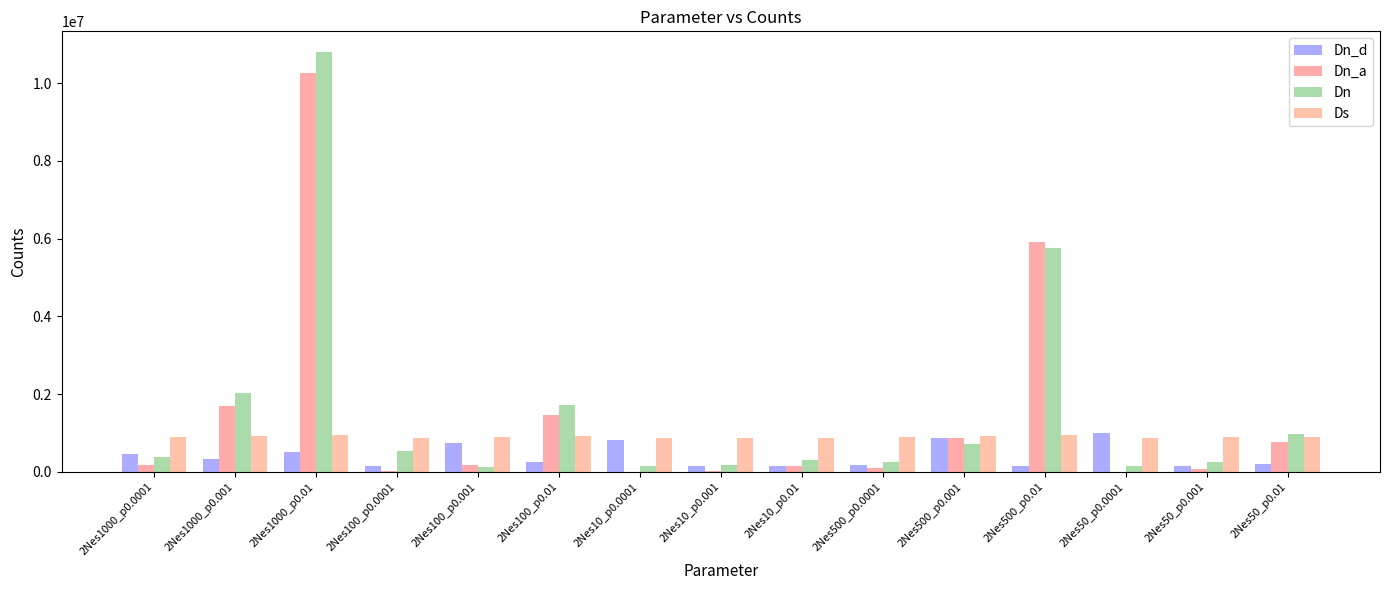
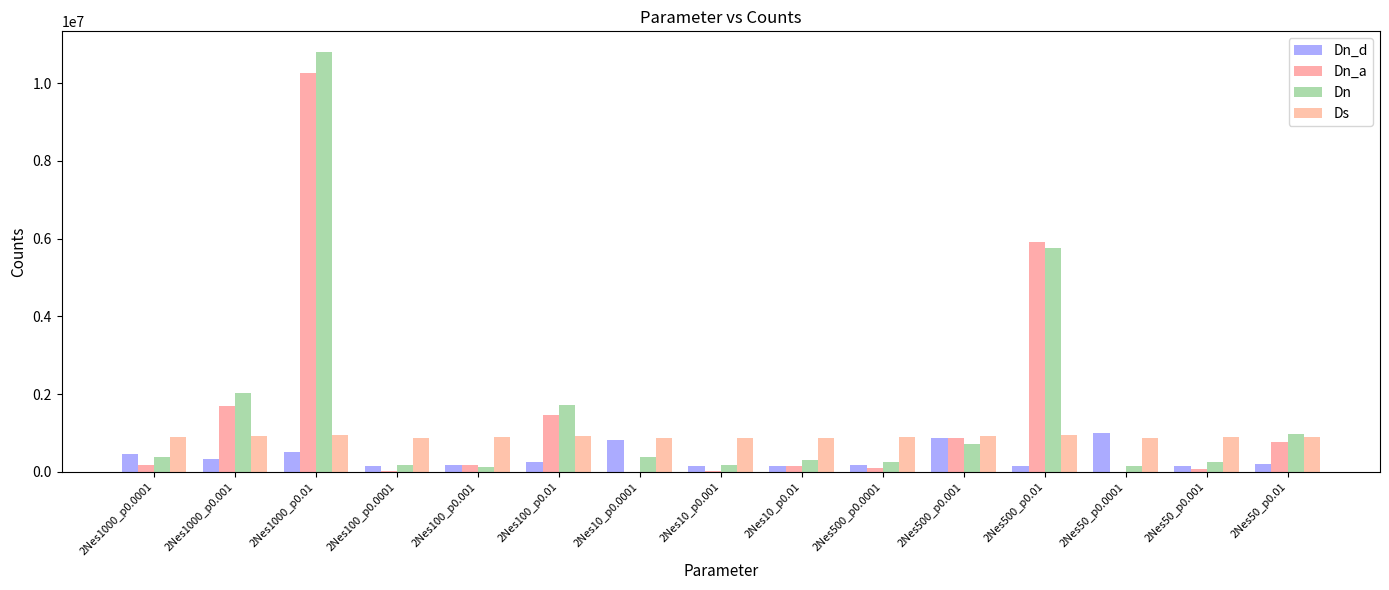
  {
    "Dn_d": {
      "2Nes1000_p0.0001": 500000,
      "2Nes1000_p0.001": 300000,
      "2Nes1000_p0.01": 500000,
      "2Nes100_p0.0001": 200000,
-     "2Nes100_p0.001": 800000,
+     "2Nes100_p0.001": 200000,
      "2Nes100_p0.01": 300000,
      "2Nes10_p0.0001": 800000,
      "2Nes10_p0.001": 200000,
      "2Nes10_p0.01": 200000,
      "2Nes500_p0.0001": 200000,
      "2Nes500_p0.001": 900000,
      "2Nes500_p0.01": 200000,
      "2Nes50_p0.0001": 1000000,
      "2Nes50_p0.001": 200000,
      "2Nes50_p0.01": 200000
    },
    "Dn": {
      "2Nes1000_p0.0001": 400000,
      "2Nes1000_p0.001": 2000000,
      "2Nes1000_p0.01": 10800000,
-     "2Nes100_p0.0001": 500000,
+     "2Nes100_p0.0001": 200000,
      "2Nes100_p0.001": 100000,
      "2Nes100_p0.01": 1700000,
-     "2Nes10_p0.0001": 200000,
+     "2Nes10_p0.0001": 400000,
      "2Nes10_p0.001": 200000,
      "2Nes10_p0.01": 300000,
      "2Nes500_p0.0001": 300000,
      "2Nes500_p0.001": 700000,
      "2Nes500_p0.01": 5800000,
      "2Nes50_p0.0001": 200000,
      "2Nes50_p0.001": 200000,
      "2Nes50_p0.01": 1000000
    }
  }
